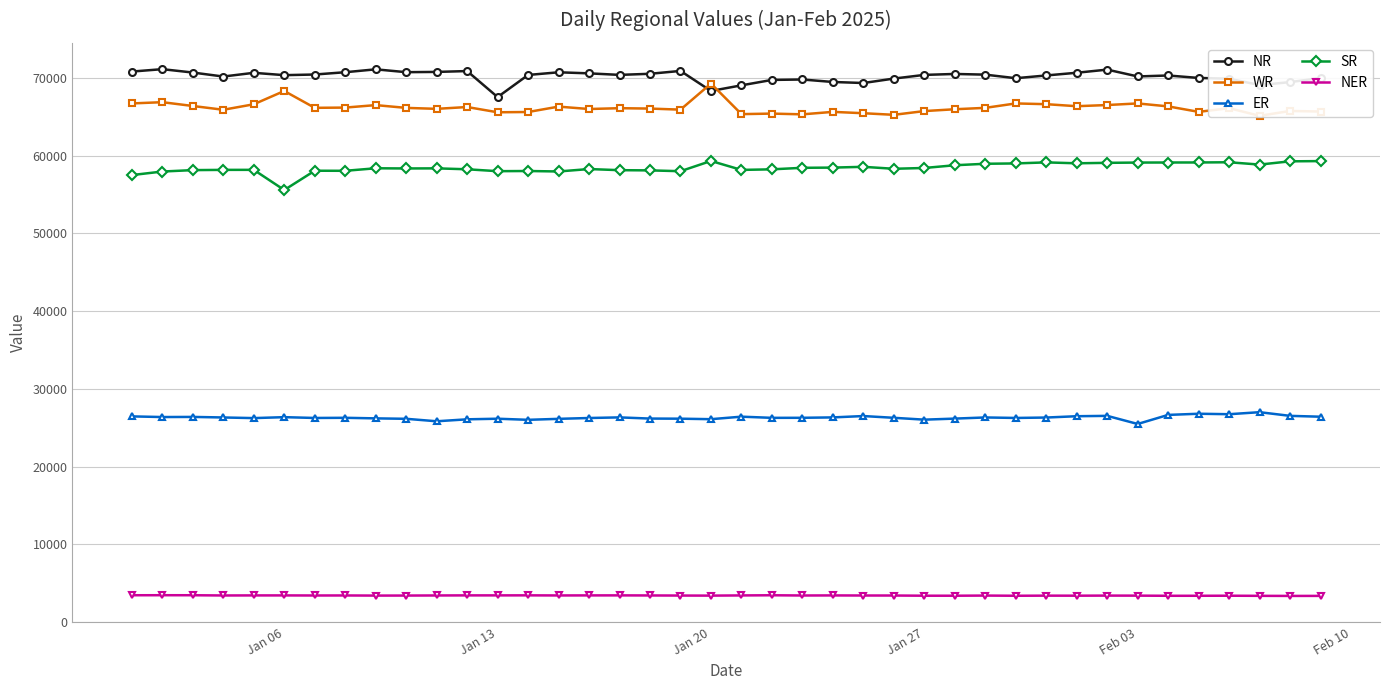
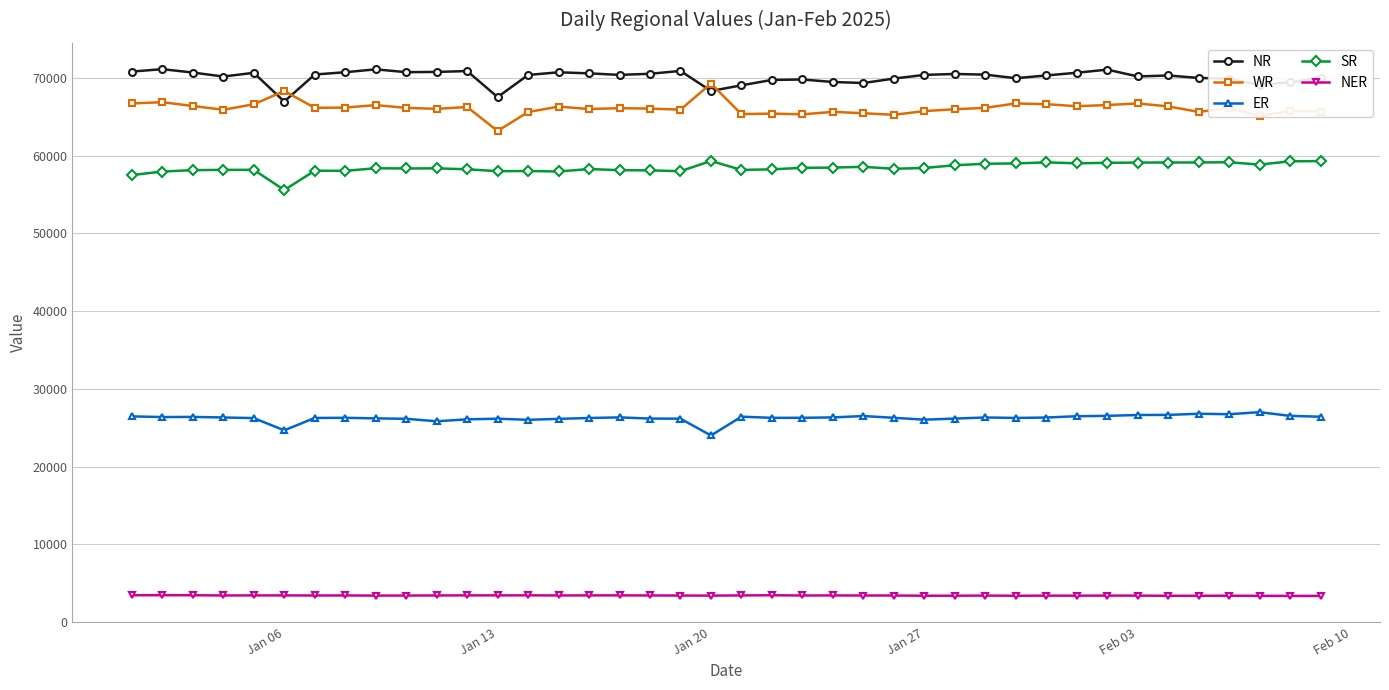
  {
    "NR": {
-     "Jan 06": 70000,
+     "Jan 06": 67000,
      "Jan 13": 68000,
      "Jan 20": 68000,
      "Jan 27": 70000,
      "Feb 03": 70000
    },
    "WR": {
      "Jan 06": 68000,
-     "Jan 13": 66000,
+     "Jan 13": 63000,
      "Jan 20": 69000,
      "Jan 27": 66000,
      "Feb 03": 67000
    },
    "ER": {
-     "Jan 06": 26000,
+     "Jan 06": 25000,
      "Jan 13": 26000,
-     "Jan 20": 26000,
+     "Jan 20": 24000,
      "Jan 27": 26000,
-     "Feb 03": 25000
+     "Feb 03": 27000
    },
    "SR": {
      "Jan 06": 56000,
      "Jan 13": 58000,
      "Jan 20": 59000,
      "Jan 27": 58000,
      "Feb 03": 59000
    },
    "NER": {
      "Jan 06": 3000,
      "Jan 13": 3000,
      "Jan 20": 3000,
      "Jan 27": 3000,
      "Feb 03": 3000
    }
  }
